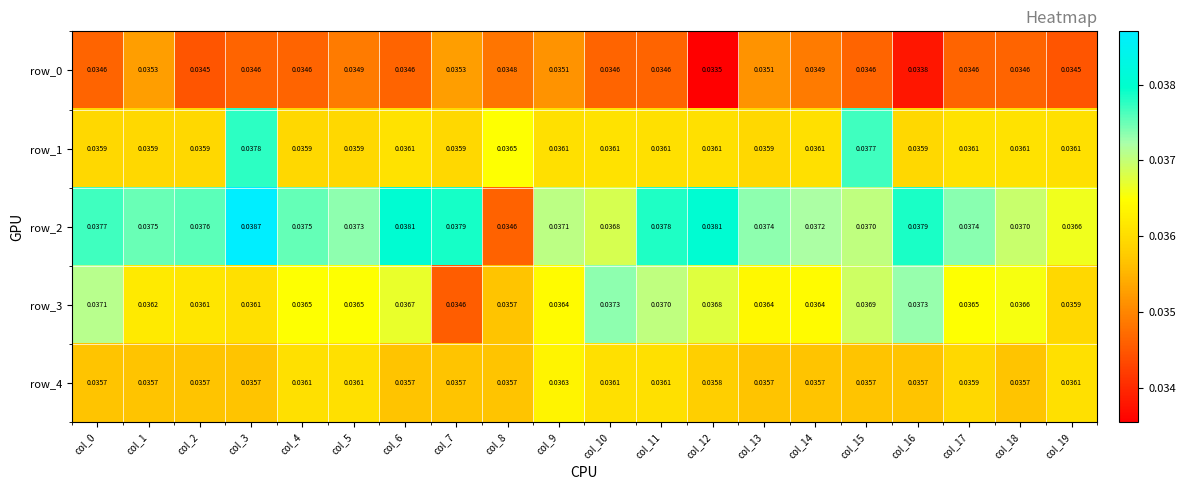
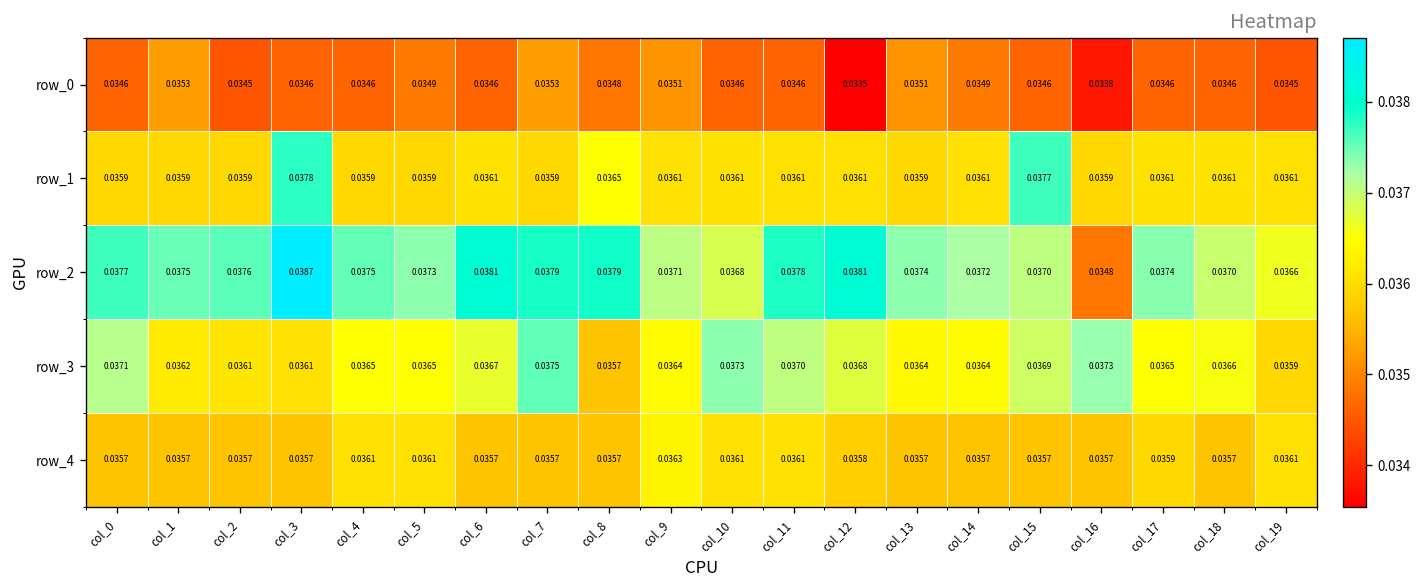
  {
    "row_0": {
      "col_0": 0.0346,
      "col_1": 0.0353,
      "col_2": 0.0345,
      "col_3": 0.0346,
      "col_4": 0.0346,
      "col_5": 0.0349,
      "col_6": 0.0346,
      "col_7": 0.0353,
      "col_8": 0.0348,
      "col_9": 0.0351,
      "col_10": 0.0346,
      "col_11": 0.0346,
      "col_12": 0.0335,
      "col_13": 0.0351,
      "col_14": 0.0349,
      "col_15": 0.0346,
      "col_16": 0.0338,
      "col_17": 0.0346,
      "col_18": 0.0346,
      "col_19": 0.0345
    },
    "row_1": {
      "col_0": 0.0359,
      "col_1": 0.0359,
      "col_2": 0.0359,
      "col_3": 0.0378,
      "col_4": 0.0359,
      "col_5": 0.0359,
      "col_6": 0.0361,
      "col_7": 0.0359,
      "col_8": 0.0365,
      "col_9": 0.0361,
      "col_10": 0.0361,
      "col_11": 0.0361,
      "col_12": 0.0361,
      "col_13": 0.0359,
      "col_14": 0.0361,
      "col_15": 0.0377,
      "col_16": 0.0359,
      "col_17": 0.0361,
      "col_18": 0.0361,
      "col_19": 0.0361
    },
    "row_2": {
      "col_0": 0.0377,
      "col_1": 0.0375,
      "col_2": 0.0376,
      "col_3": 0.0387,
      "col_4": 0.0375,
      "col_5": 0.0373,
      "col_6": 0.0381,
      "col_7": 0.0379,
-     "col_8": 0.0346,
+     "col_8": 0.0379,
      "col_9": 0.0371,
      "col_10": 0.0368,
      "col_11": 0.0378,
      "col_12": 0.0381,
      "col_13": 0.0374,
      "col_14": 0.0372,
      "col_15": 0.0370,
-     "col_16": 0.0379,
+     "col_16": 0.0348,
      "col_17": 0.0374,
      "col_18": 0.0370,
      "col_19": 0.0366
    },
    "row_3": {
      "col_0": 0.0371,
      "col_1": 0.0362,
      "col_2": 0.0361,
      "col_3": 0.0361,
      "col_4": 0.0365,
      "col_5": 0.0365,
      "col_6": 0.0367,
-     "col_7": 0.0346,
+     "col_7": 0.0375,
      "col_8": 0.0357,
      "col_9": 0.0364,
      "col_10": 0.0373,
      "col_11": 0.0370,
      "col_12": 0.0368,
      "col_13": 0.0364,
      "col_14": 0.0364,
      "col_15": 0.0369,
      "col_16": 0.0373,
      "col_17": 0.0365,
      "col_18": 0.0366,
      "col_19": 0.0359
    },
    "row_4": {
      "col_0": 0.0357,
      "col_1": 0.0357,
      "col_2": 0.0357,
      "col_3": 0.0357,
      "col_4": 0.0361,
      "col_5": 0.0361,
      "col_6": 0.0357,
      "col_7": 0.0357,
      "col_8": 0.0357,
      "col_9": 0.0363,
      "col_10": 0.0361,
      "col_11": 0.0361,
      "col_12": 0.0358,
      "col_13": 0.0357,
      "col_14": 0.0357,
      "col_15": 0.0357,
      "col_16": 0.0357,
      "col_17": 0.0359,
      "col_18": 0.0357,
      "col_19": 0.0361
    }
  }
